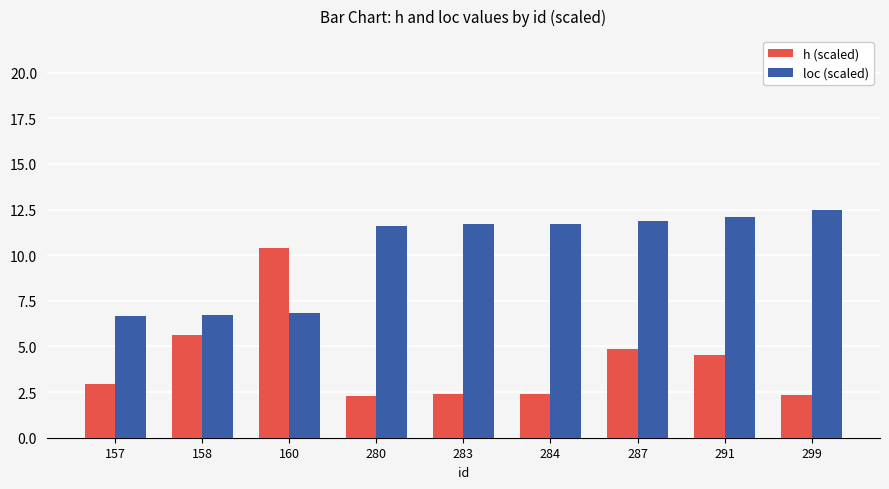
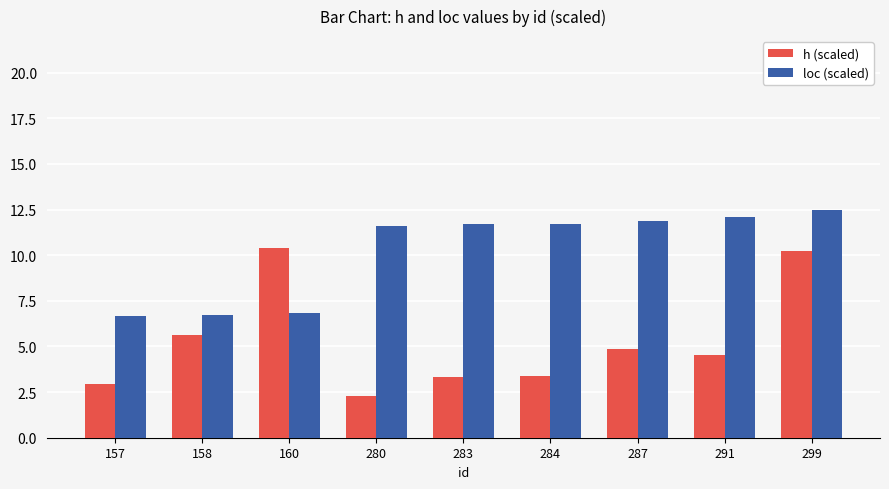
  {
    "h (scaled)": {
      "157": 2.9,
      "158": 5.6,
      "160": 10.4,
      "280": 2.3,
-     "283": 2.4,
-     "284": 2.4,
+     "283": 3.3,
+     "284": 3.4,
      "287": 4.9,
      "291": 4.5,
-     "299": 2.3
+     "299": 10.2
    },
    "loc (scaled)": {
      "157": 6.7,
      "158": 6.7,
      "160": 6.8,
      "280": 11.6,
      "283": 11.7,
      "284": 11.7,
      "287": 11.9,
      "291": 12.1,
      "299": 12.5
    }
  }
